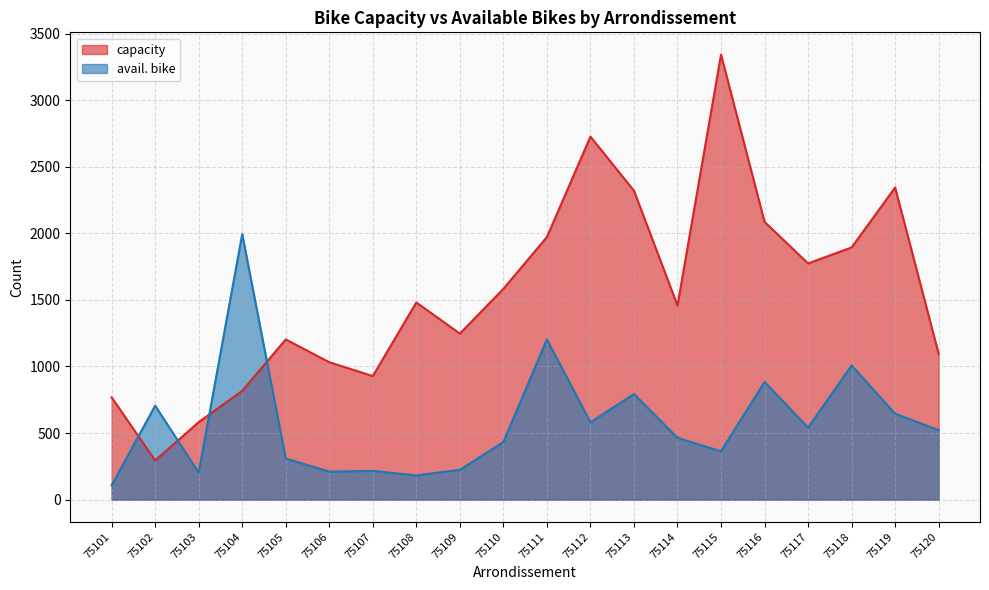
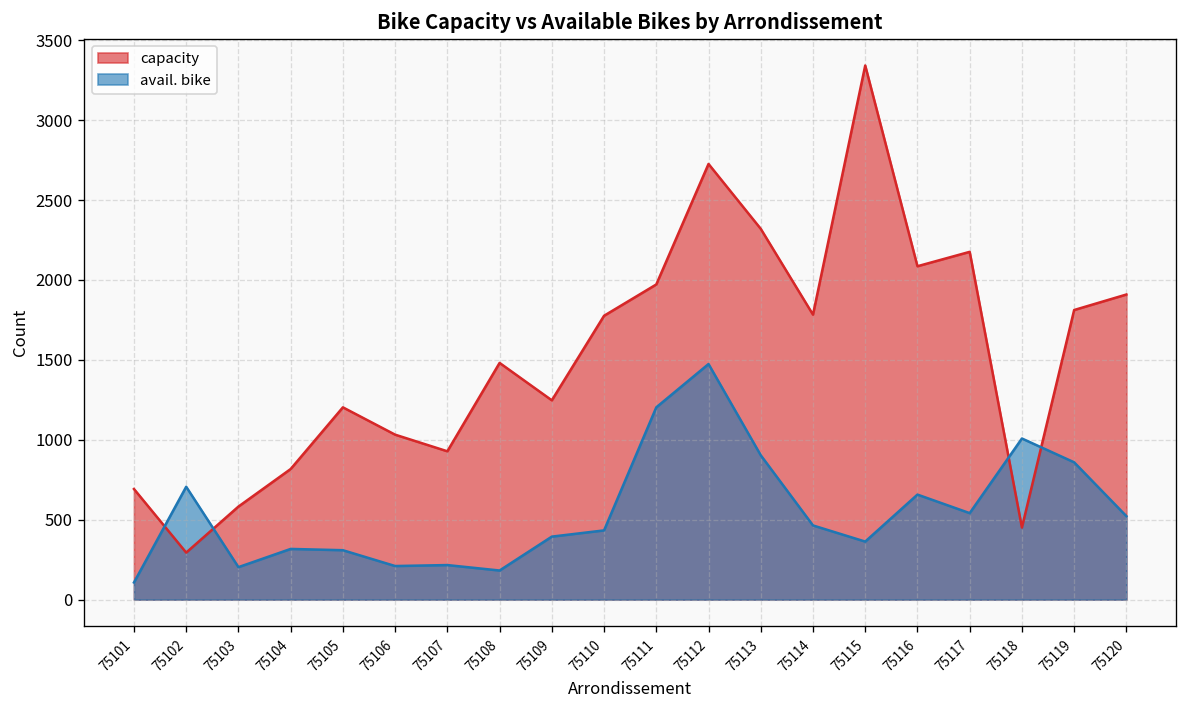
  {
    "capacity": {
-     "75101": 770,
+     "75101": 690,
      "75102": 290,
      "75103": 580,
      "75104": 820,
      "75105": 1200,
      "75106": 1030,
      "75107": 930,
      "75108": 1480,
      "75109": 1250,
-     "75110": 1580,
+     "75110": 1780,
      "75111": 1970,
      "75112": 2730,
      "75113": 2320,
-     "75114": 1460,
+     "75114": 1780,
      "75115": 3340,
      "75116": 2090,
-     "75117": 1770,
-     "75118": 1890,
-     "75119": 2340,
-     "75120": 1100
+     "75117": 2180,
+     "75118": 450,
+     "75119": 1810,
+     "75120": 1910
    },
    "avail. bike": {
      "75101": 110,
      "75102": 710,
      "75103": 200,
-     "75104": 1990,
+     "75104": 320,
      "75105": 310,
      "75106": 210,
      "75107": 220,
      "75108": 180,
-     "75109": 220,
+     "75109": 390,
      "75110": 430,
      "75111": 1200,
-     "75112": 580,
-     "75113": 790,
+     "75112": 1470,
+     "75113": 900,
      "75114": 460,
      "75115": 360,
-     "75116": 880,
+     "75116": 660,
      "75117": 540,
      "75118": 1010,
-     "75119": 650,
+     "75119": 860,
      "75120": 520
    }
  }
